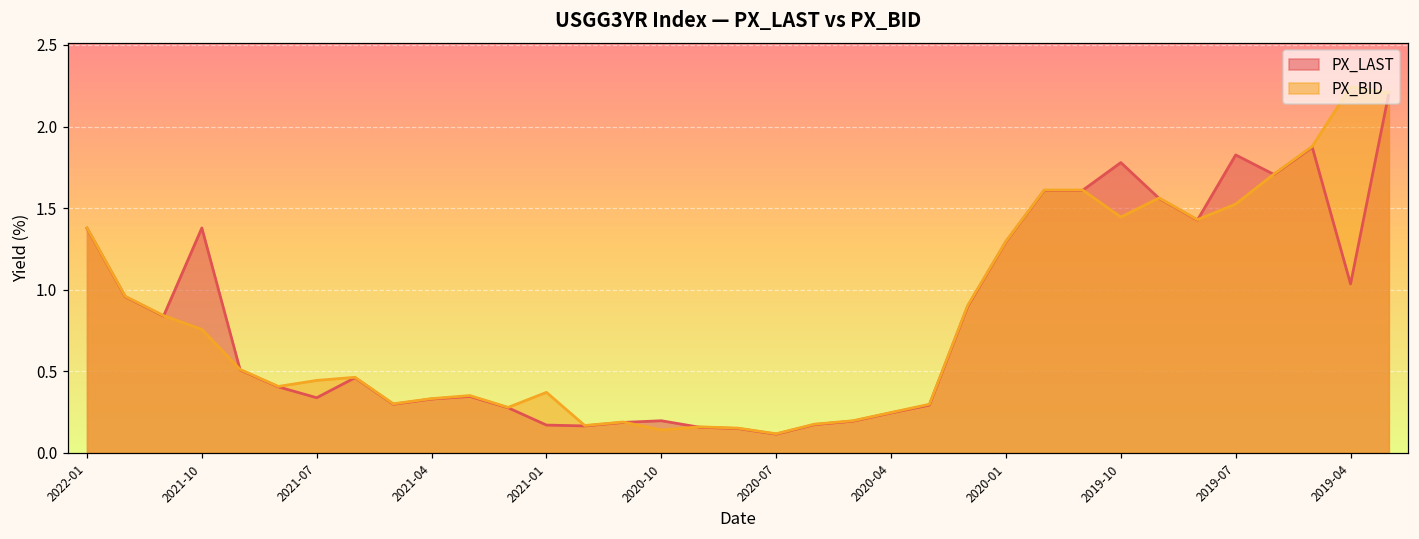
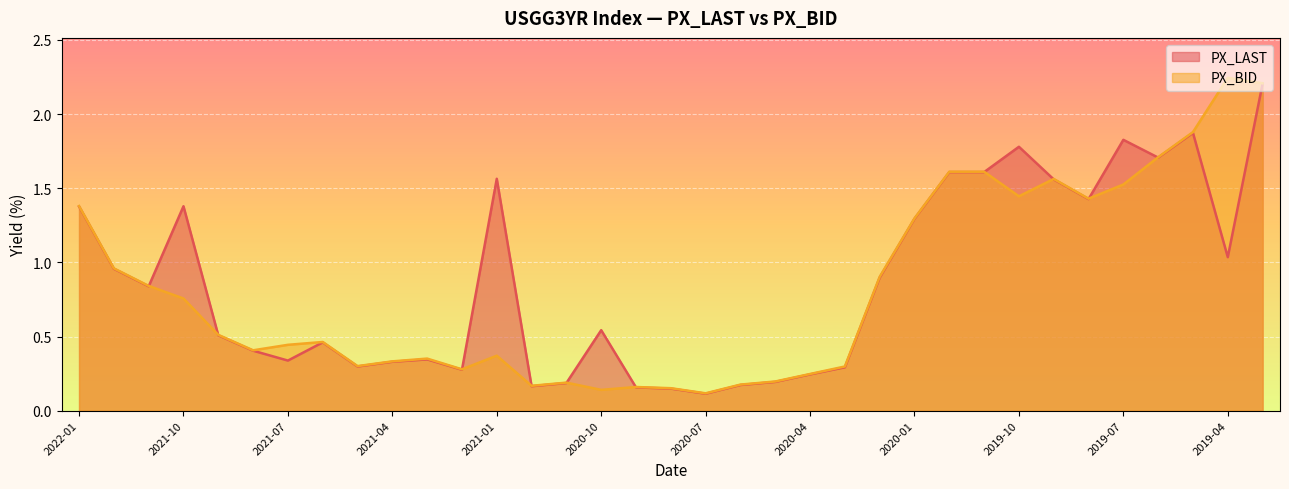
  {
    "PX_LAST": {
      "2021-10": 1.38,
      "2021-07": 0.34,
-     "2021-01": 0.17,
-     "2020-10": 0.20,
+     "2021-01": 1.56,
+     "2020-10": 0.54,
      "2019-10": 1.78,
      "2019-07": 1.83,
      "2019-04": 1.04
    },
    "PX_BID": {
      "2021-10": 0.76,
      "2021-07": 0.44,
      "2021-01": 0.37,
      "2020-10": 0.14,
      "2019-10": 1.45,
      "2019-07": 1.53
    }
  }
